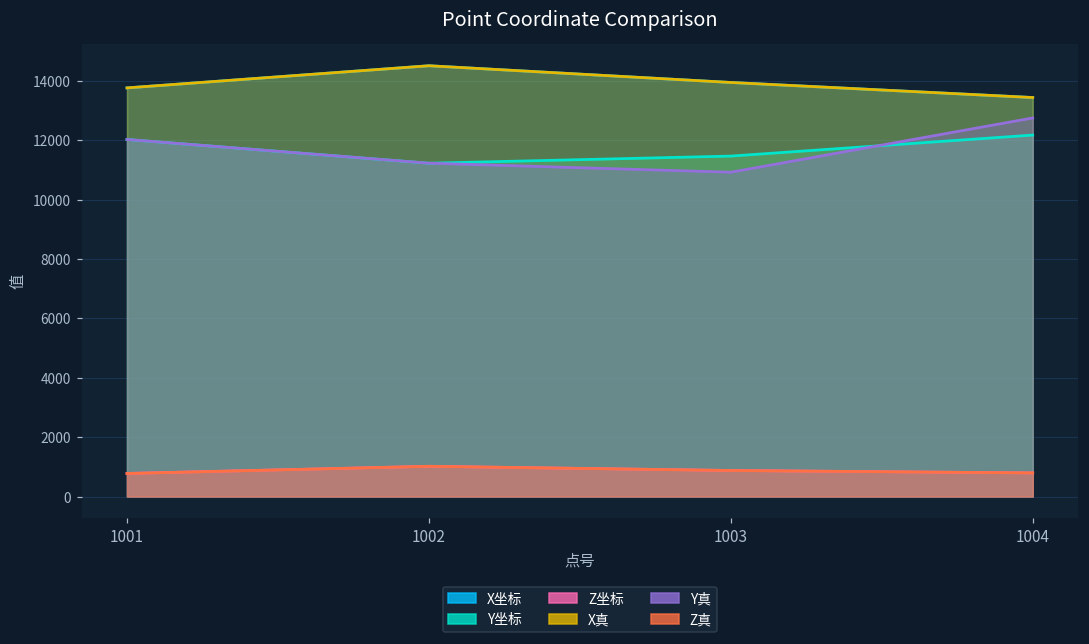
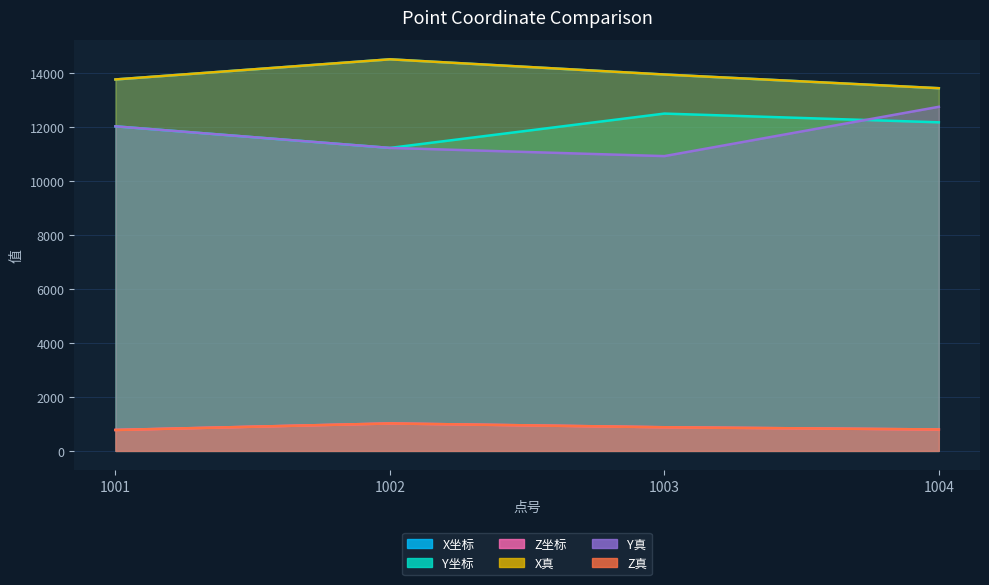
  {
    "Y坐标": {
-     "1003": 11500,
+     "1003": 12500,
      "1004": 12200
    },
    "Y真": {
      "1003": 10900,
      "1004": 12800
    }
  }
